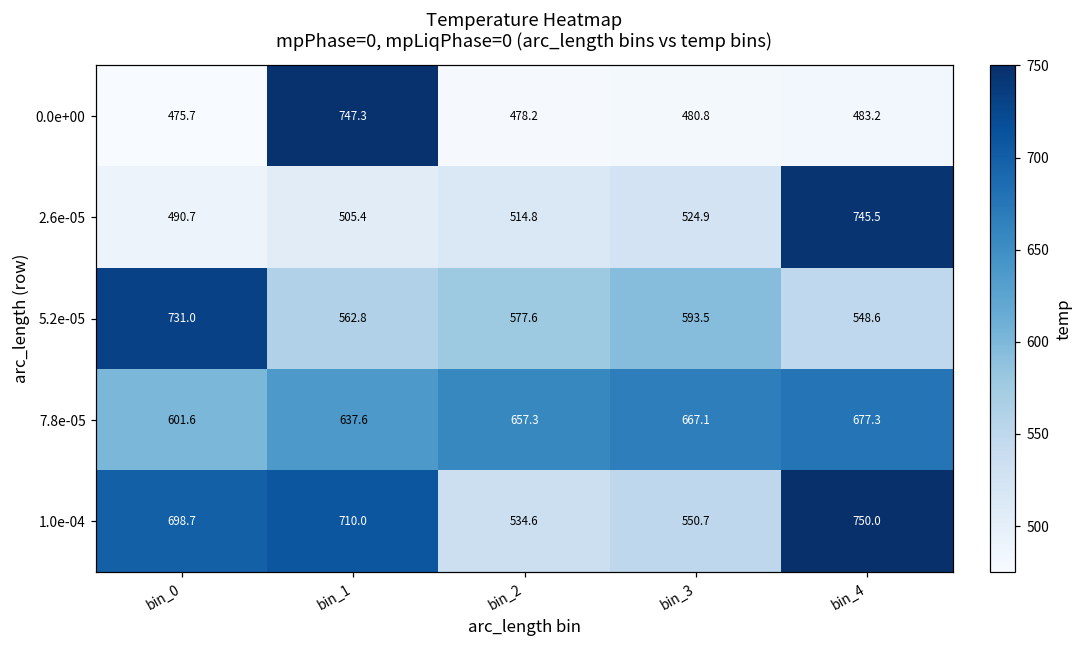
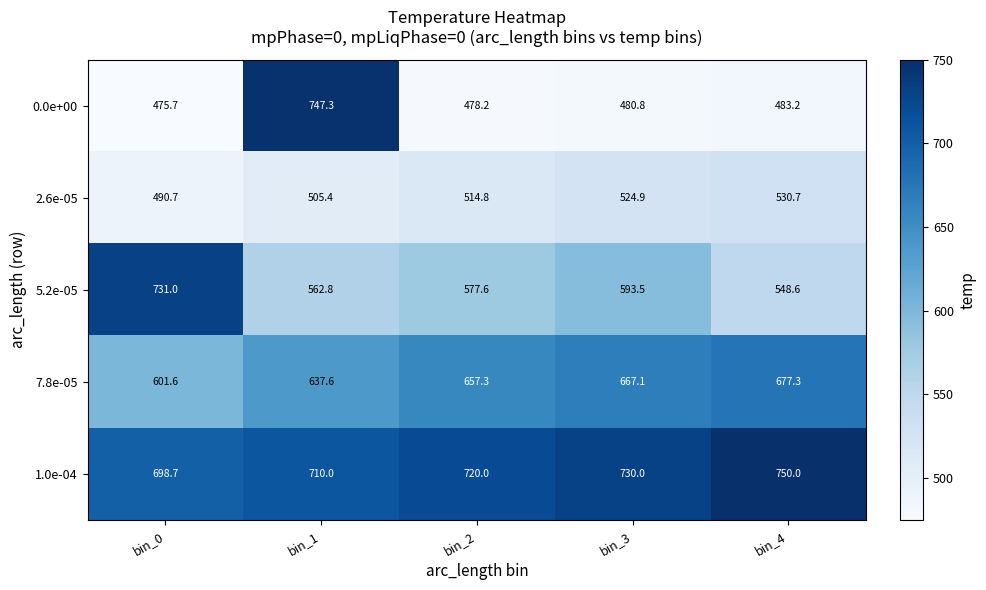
  {
    "0.0e+00": {
      "bin_0": 475.7,
      "bin_1": 747.3,
      "bin_2": 478.2,
      "bin_3": 480.8,
      "bin_4": 483.2
    },
    "2.6e-05": {
      "bin_0": 490.7,
      "bin_1": 505.4,
      "bin_2": 514.8,
      "bin_3": 524.9,
-     "bin_4": 745.5
+     "bin_4": 530.7
    },
    "5.2e-05": {
      "bin_0": 731.0,
      "bin_1": 562.8,
      "bin_2": 577.6,
      "bin_3": 593.5,
      "bin_4": 548.6
    },
    "7.8e-05": {
      "bin_0": 601.6,
      "bin_1": 637.6,
      "bin_2": 657.3,
      "bin_3": 667.1,
      "bin_4": 677.3
    },
    "1.0e-04": {
      "bin_0": 698.7,
      "bin_1": 710.0,
-     "bin_2": 534.6,
-     "bin_3": 550.7,
+     "bin_2": 720.0,
+     "bin_3": 730.0,
      "bin_4": 750.0
    }
  }
